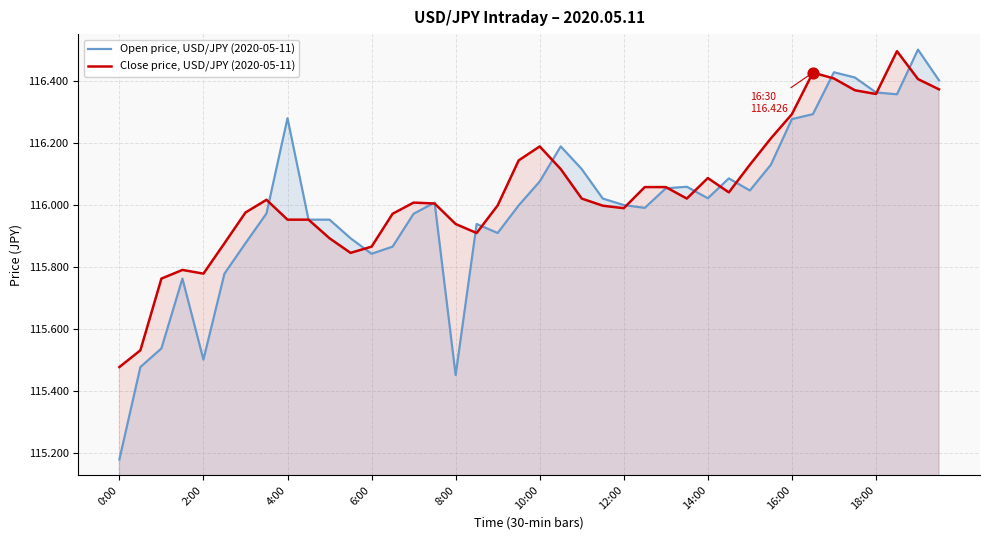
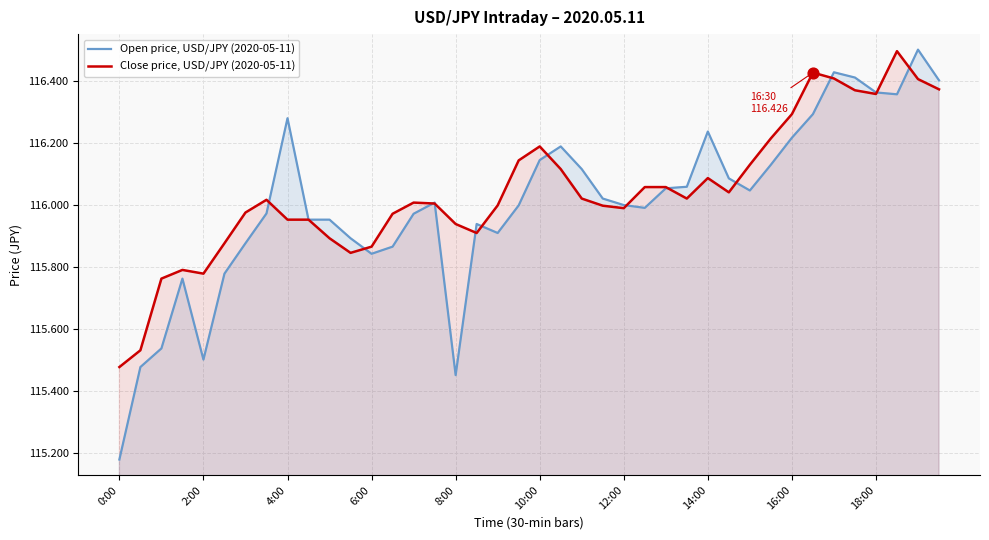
  {
    "Open price, USD/JPY (2020-05-11)": {
      "0:00": 115.18,
      "2:00": 115.50,
      "4:00": 116.28,
      "6:00": 115.84,
      "8:00": 115.45,
-     "10:00": 116.08,
+     "10:00": 116.14,
      "12:00": 116.00,
-     "14:00": 116.02,
-     "16:00": 116.28
+     "14:00": 116.24,
+     "16:00": 116.22
    }
  }
